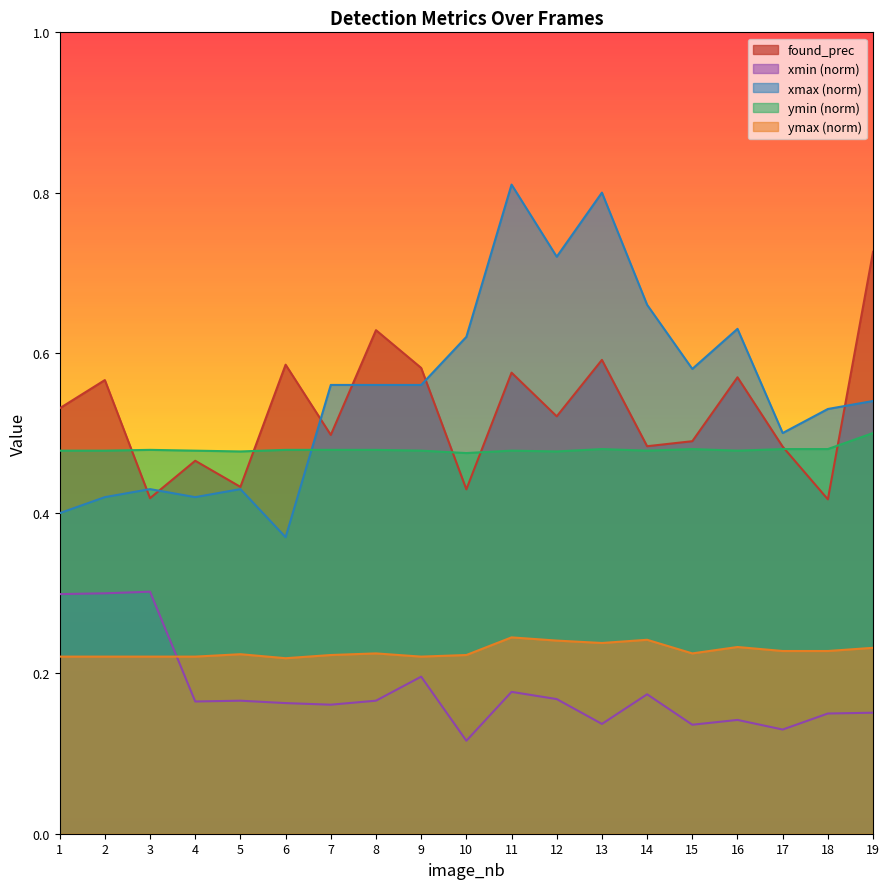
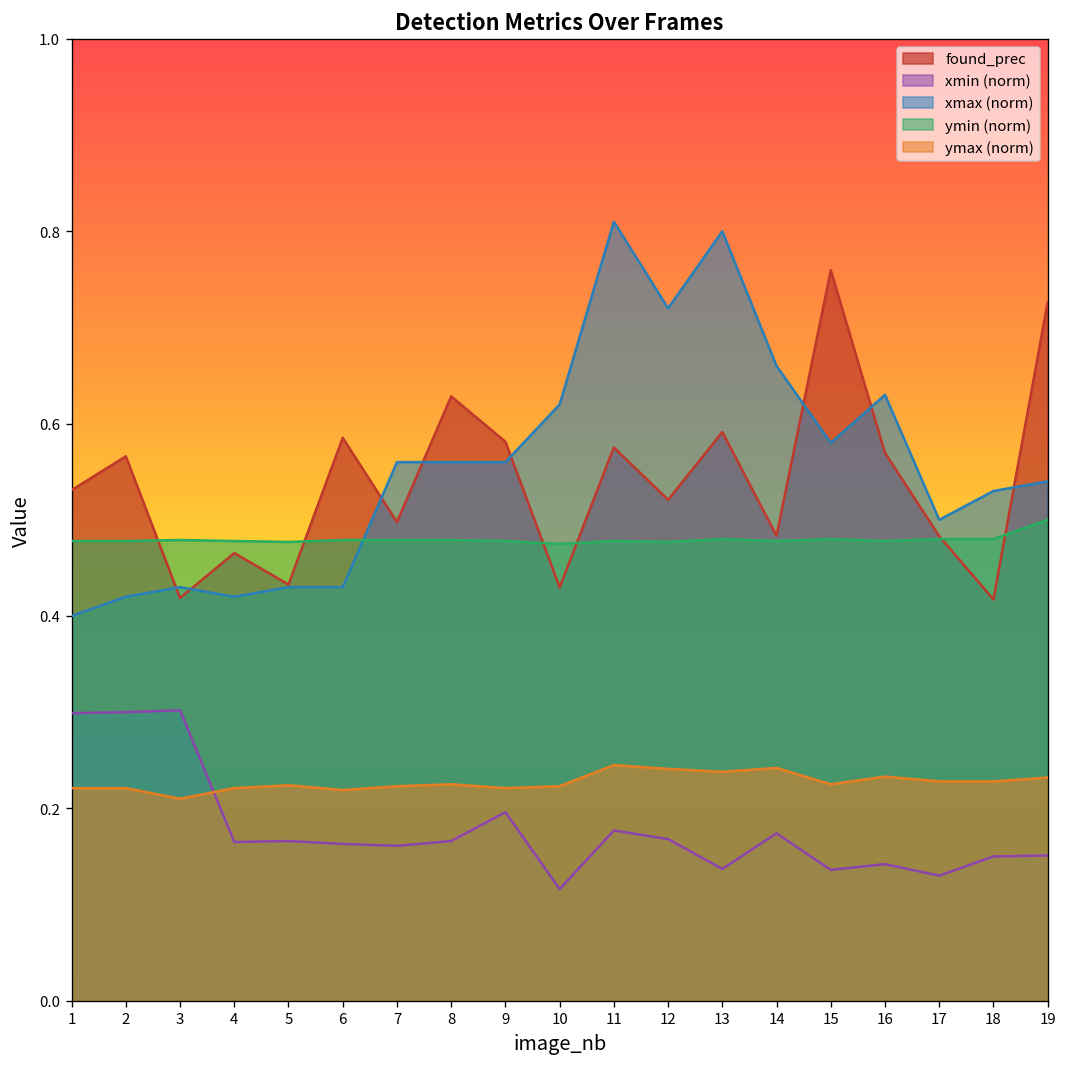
  {
    "found_prec": {
      "1": 0.53,
      "2": 0.57,
      "3": 0.42,
      "4": 0.47,
      "6": 0.59,
      "7": 0.50,
      "8": 0.63,
      "9": 0.58,
      "10": 0.43,
      "11": 0.58,
      "12": 0.52,
      "13": 0.59,
      "14": 0.48,
-     "15": 0.49,
+     "15": 0.76,
      "16": 0.57,
      "18": 0.42,
      "19": 0.73
    },
    "xmin (norm)": {
      "1": 0.30,
      "2": 0.30,
      "3": 0.30,
      "4": 0.17,
      "5": 0.17,
      "6": 0.16,
      "7": 0.16,
      "8": 0.17,
      "9": 0.20,
      "10": 0.12,
      "11": 0.18,
      "12": 0.17,
      "13": 0.14,
      "14": 0.17,
      "15": 0.14,
      "16": 0.14,
      "17": 0.13,
      "18": 0.15,
      "19": 0.15
    },
    "xmax (norm)": {
      "1": 0.40,
      "2": 0.42,
      "3": 0.43,
      "4": 0.42,
-     "6": 0.37,
+     "6": 0.43,
      "7": 0.56,
      "8": 0.56,
      "9": 0.56,
      "10": 0.62,
      "11": 0.81,
      "12": 0.72,
      "13": 0.80,
      "14": 0.66,
      "15": 0.58,
      "16": 0.63,
      "17": 0.50,
      "18": 0.53,
      "19": 0.54
    },
    "ymin (norm)": {
      "1": 0.48,
      "2": 0.48,
      "3": 0.48,
      "4": 0.48,
      "5": 0.48,
      "6": 0.48,
      "7": 0.48,
      "8": 0.48,
      "9": 0.48,
      "10": 0.48,
      "11": 0.48,
      "12": 0.48,
      "13": 0.48,
      "14": 0.48,
      "15": 0.48,
      "16": 0.48,
      "18": 0.48,
      "19": 0.50
    },
    "ymax (norm)": {
      "1": 0.22,
      "2": 0.22,
-     "3": 0.22,
+     "3": 0.21,
      "4": 0.22,
      "5": 0.22,
      "6": 0.22,
      "7": 0.22,
      "8": 0.23,
      "9": 0.22,
      "10": 0.22,
      "11": 0.25,
      "12": 0.24,
      "13": 0.24,
      "14": 0.24,
      "15": 0.23,
      "16": 0.23,
      "17": 0.23,
      "18": 0.23,
      "19": 0.23
    }
  }
